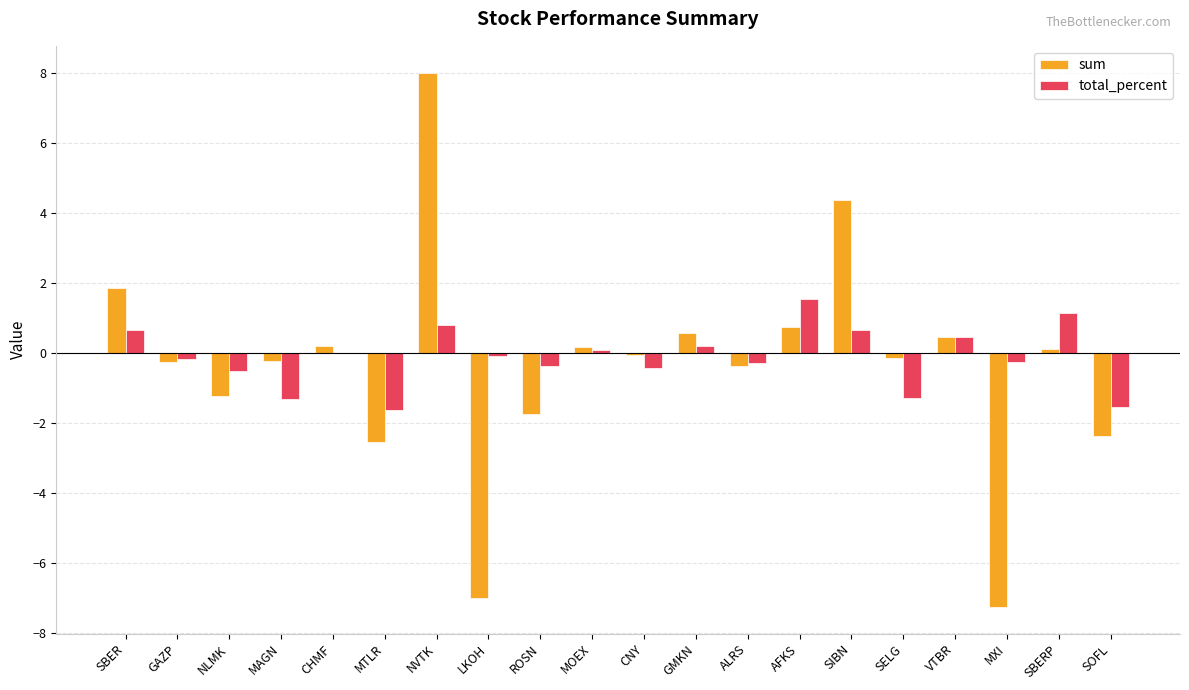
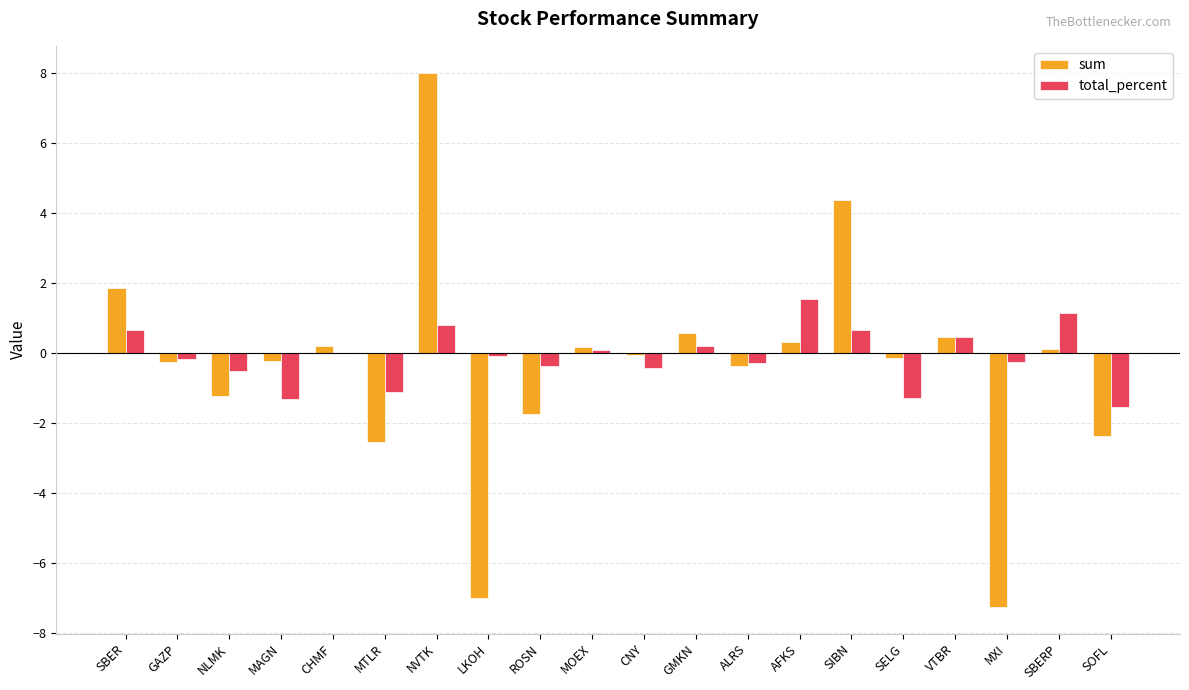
  {
    "sum": {
      "SBER": 1.9,
      "GAZP": -0.3,
      "NLMK": -1.2,
      "MAGN": -0.2,
      "CHMF": 0.2,
      "MTLR": -2.6,
      "NVTK": 8.0,
      "LKOH": -7.0,
      "ROSN": -1.8,
      "MOEX": 0.2,
      "GMKN": 0.6,
      "ALRS": -0.4,
-     "AFKS": 0.8,
+     "AFKS": 0.3,
      "SIBN": 4.4,
      "SELG": -0.2,
      "VTBR": 0.5,
      "MXI": -7.3,
      "SBERP": 0.1,
      "SOFL": -2.4
    },
    "total_percent": {
      "SBER": 0.7,
      "GAZP": -0.2,
      "NLMK": -0.5,
      "MAGN": -1.3,
      "CHMF": 0.0,
-     "MTLR": -1.6,
+     "MTLR": -1.1,
      "NVTK": 0.8,
      "LKOH": -0.1,
      "ROSN": -0.4,
      "CNY": -0.4,
      "GMKN": 0.2,
      "ALRS": -0.3,
      "AFKS": 1.5,
      "SIBN": 0.7,
      "SELG": -1.3,
      "VTBR": 0.5,
      "MXI": -0.3,
      "SBERP": 1.1,
      "SOFL": -1.5
    }
  }
